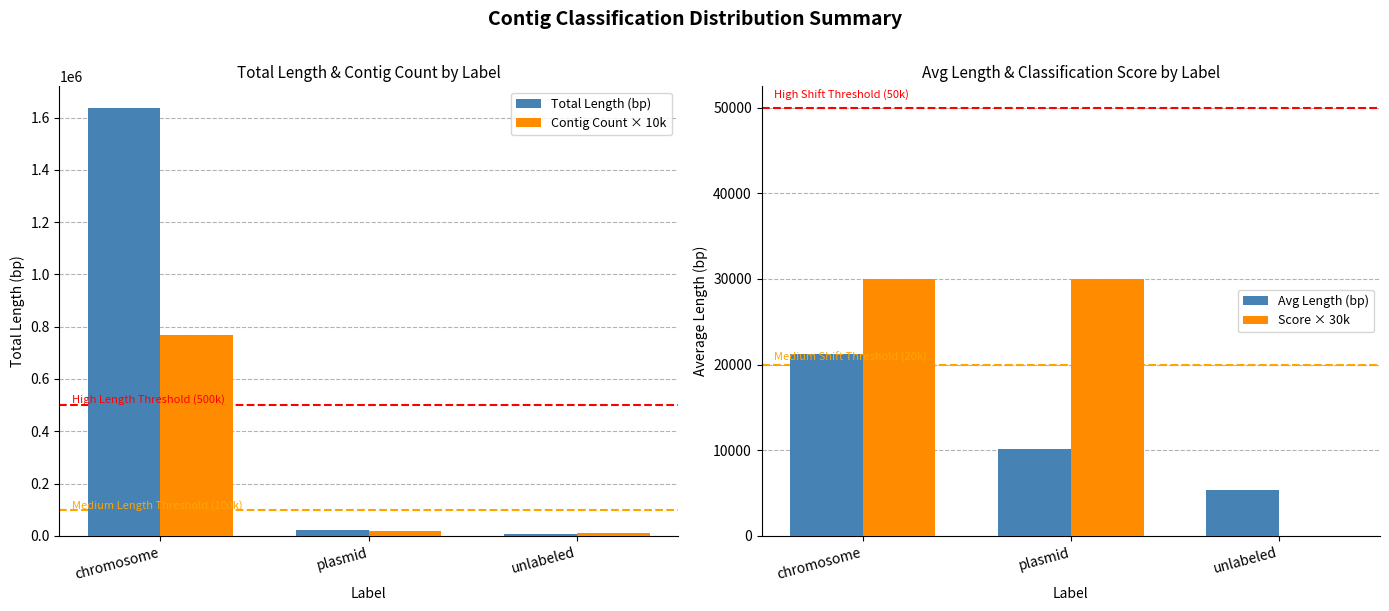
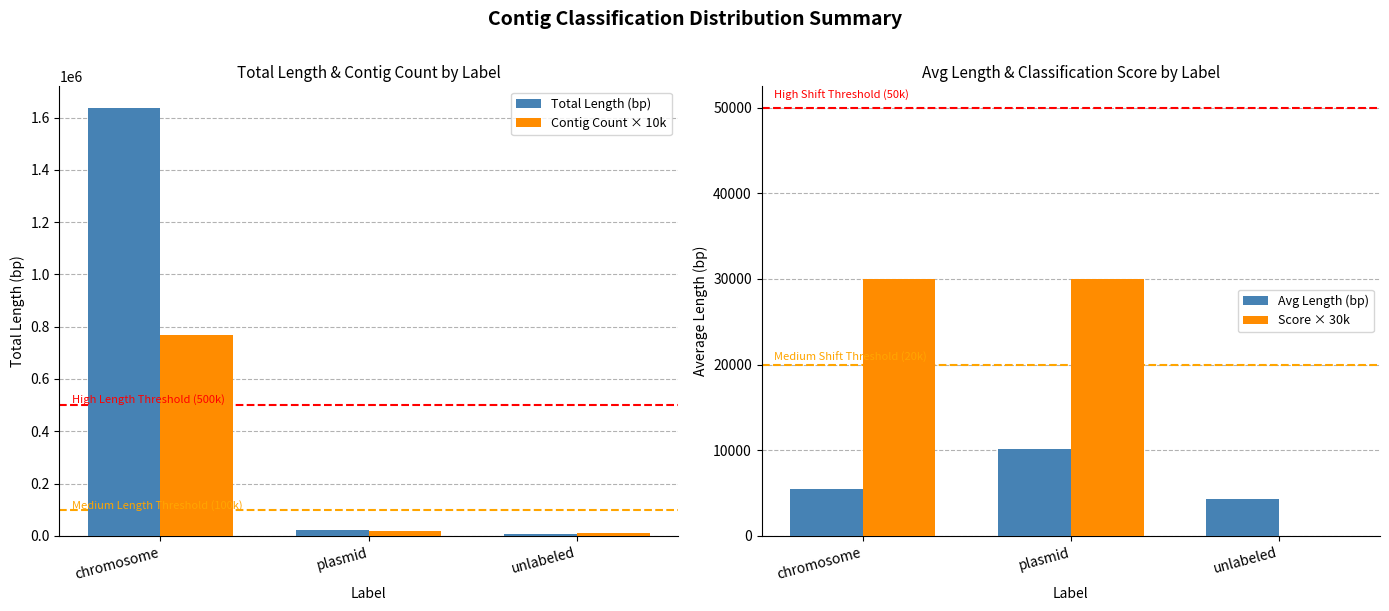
  {
    "Total Length & Contig Count by Label": {
      "Total Length (bp)": {
        "plasmid": 20000
      },
      "Contig Count × 10k": {
        "chromosome": 770000,
        "plasmid": 20000,
        "unlabeled": 10000
      }
    },
    "Avg Length & Classification Score by Label": {
      "Avg Length (bp)": {
-       "chromosome": 21000,
+       "chromosome": 6000,
        "plasmid": 10000,
-       "unlabeled": 5000
+       "unlabeled": 4000
      },
      "Score × 30k": {
        "chromosome": 30000,
        "plasmid": 30000,
        "unlabeled": 0
      }
    }
  }
